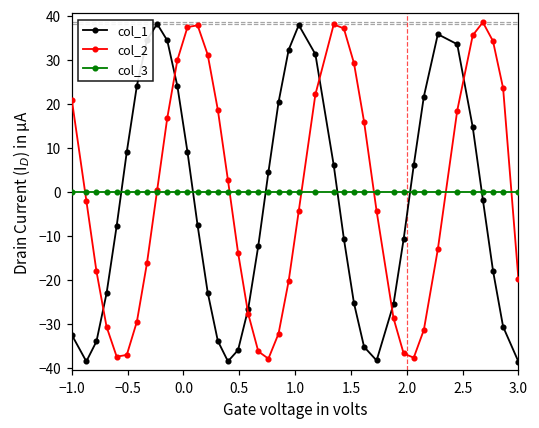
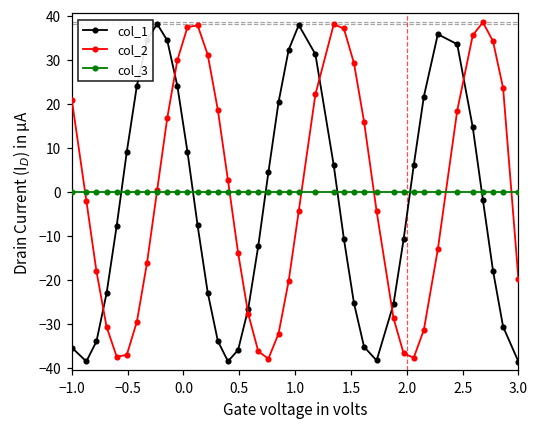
  {
    "col_1": {
-     "−1.0": -33,
+     "−1.0": -35,
      "3.0": -39
    },
    "col_2": {
      "−1.0": 21,
      "3.0": -20
    },
    "col_3": {
      "−1.0": 0,
      "3.0": 0
    }
  }
